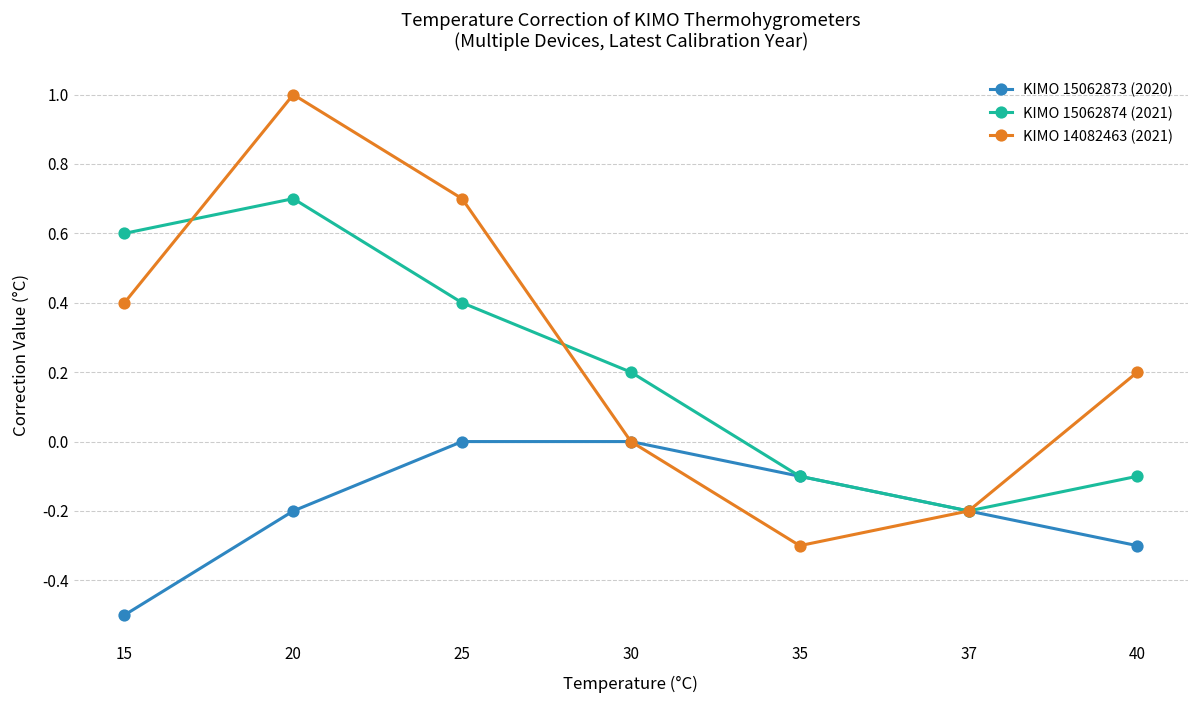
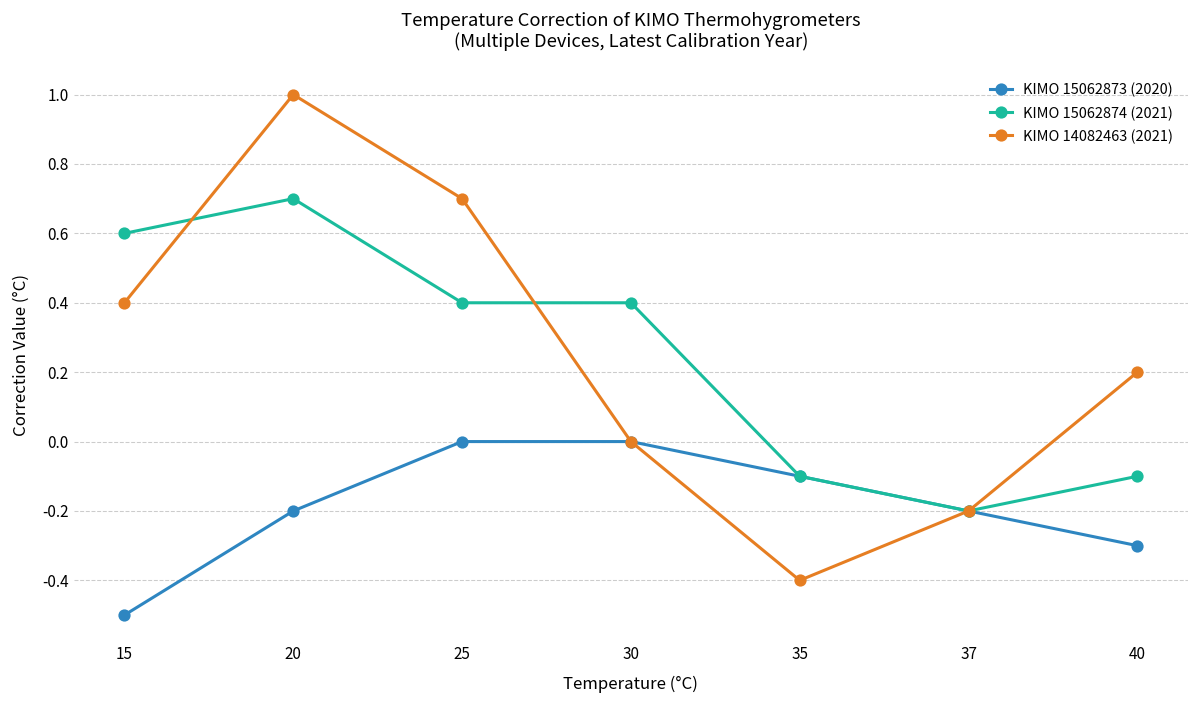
  {
    "KIMO 15062873 (2020)": {
      "15": -0.5,
      "20": -0.2,
      "25": 0.0,
      "40": -0.3
    },
    "KIMO 15062874 (2021)": {
      "15": 0.6,
      "20": 0.7,
      "25": 0.4,
-     "30": 0.2,
+     "30": 0.4,
      "40": -0.1
    },
    "KIMO 14082463 (2021)": {
      "15": 0.4,
      "20": 1.0,
      "25": 0.7,
-     "35": -0.3,
+     "35": -0.4,
      "40": 0.2
    }
  }
